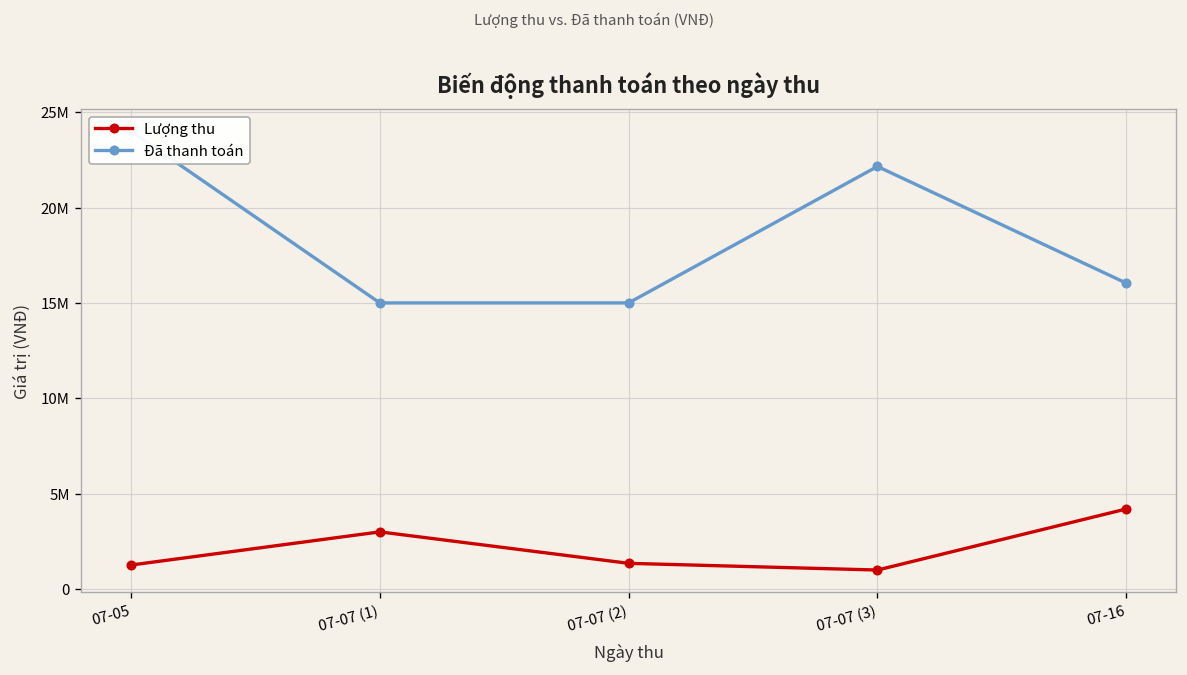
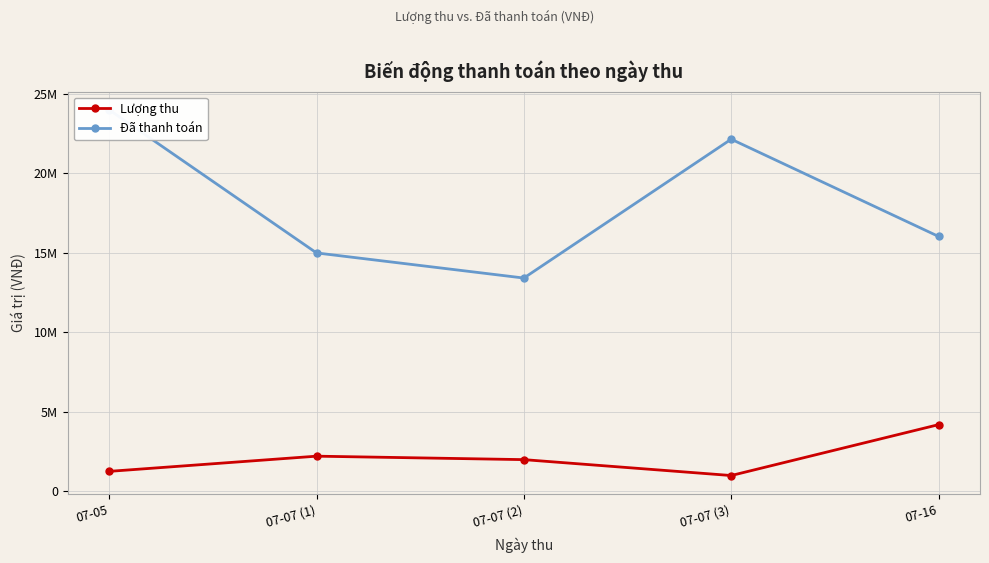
  {
    "Lượng thu": {
      "07-05": 1300000,
-     "07-07 (1)": 3000000,
-     "07-07 (2)": 1400000,
+     "07-07 (1)": 2200000,
+     "07-07 (2)": 2000000,
      "07-07 (3)": 1000000,
      "07-16": 4200000
    },
    "Đã thanh toán": {
      "07-07 (1)": 15000000,
-     "07-07 (2)": 15000000,
+     "07-07 (2)": 13400000,
      "07-07 (3)": 22200000,
      "07-16": 16000000
    }
  }
